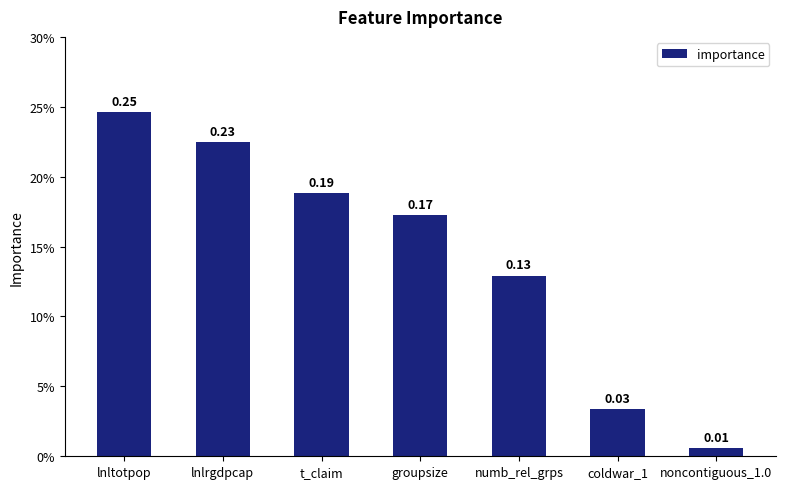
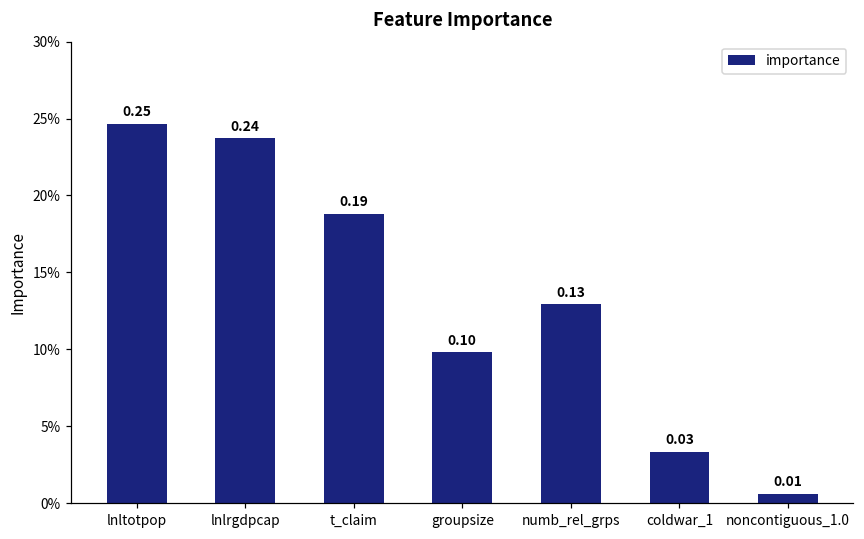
  {
    "lnltotpop": 0.25,
-   "lnlrgdpcap": 0.23,
+   "lnlrgdpcap": 0.24,
    "t_claim": 0.19,
-   "groupsize": 0.17,
+   "groupsize": 0.10,
    "numb_rel_grps": 0.13,
    "coldwar_1": 0.03,
    "noncontiguous_1.0": 0.01
  }
